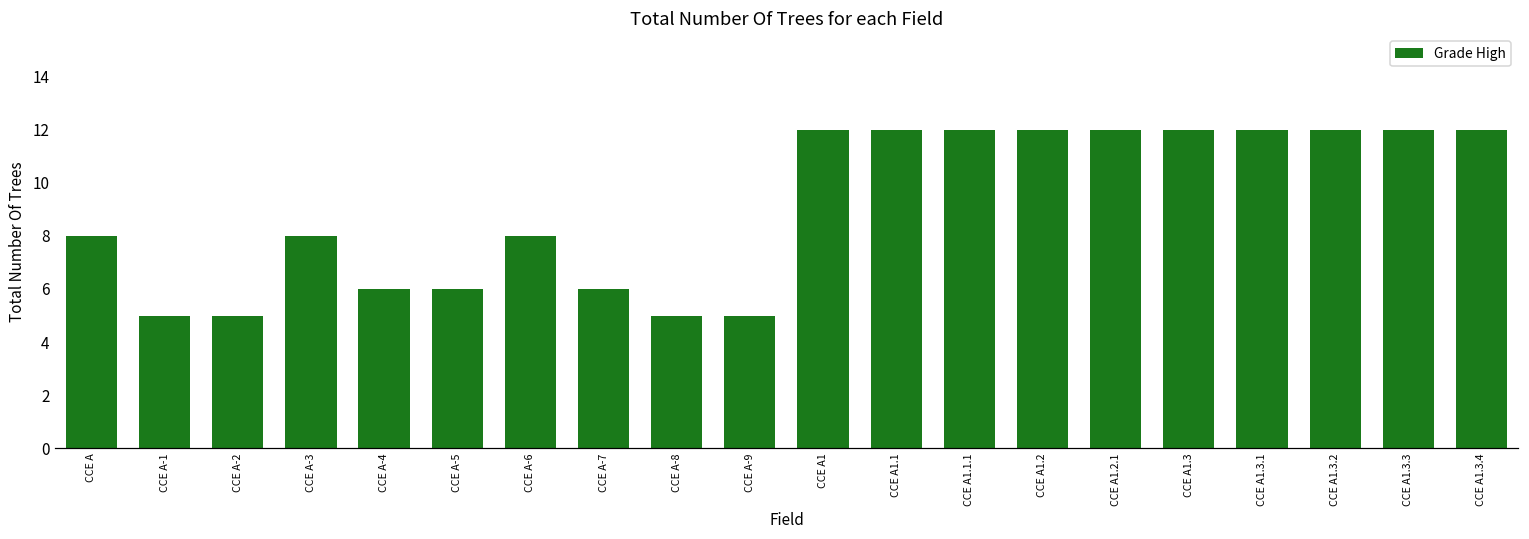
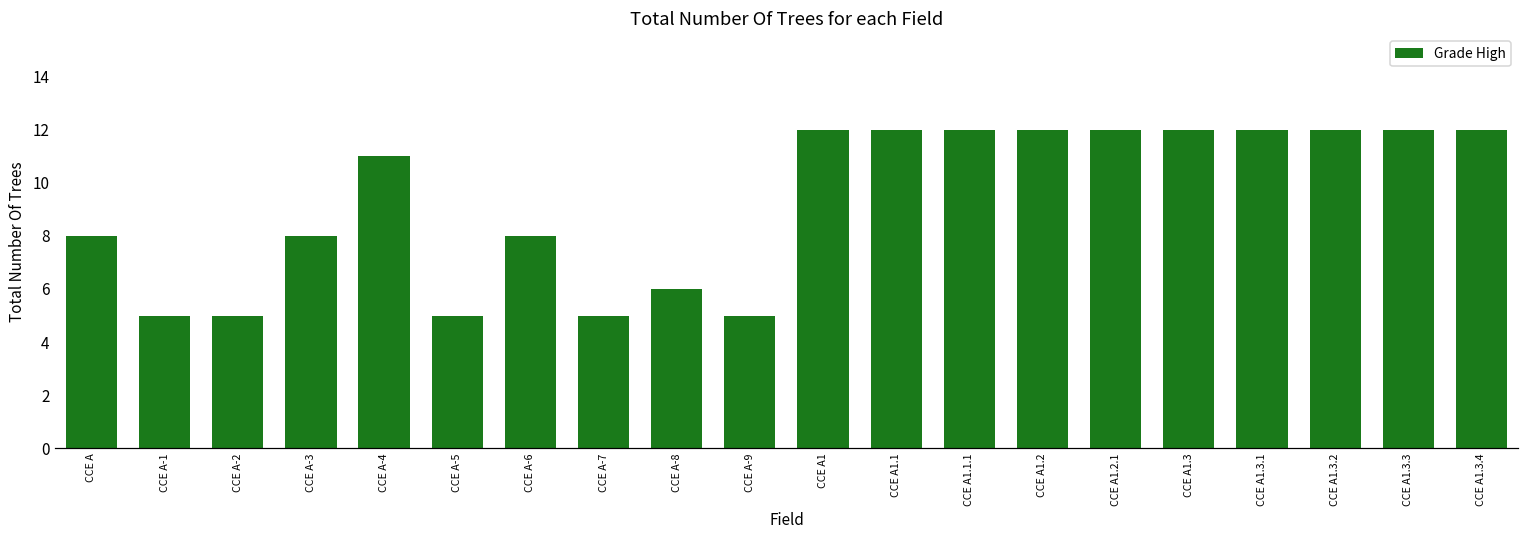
  {
    "CCE A": 8,
    "CCE A-1": 5,
    "CCE A-2": 5,
    "CCE A-3": 8,
-   "CCE A-4": 6,
-   "CCE A-5": 6,
+   "CCE A-4": 11,
+   "CCE A-5": 5,
    "CCE A-6": 8,
-   "CCE A-7": 6,
-   "CCE A-8": 5,
+   "CCE A-7": 5,
+   "CCE A-8": 6,
    "CCE A-9": 5,
    "CCE A1": 12,
    "CCE A1.1": 12,
    "CCE A1.1.1": 12,
    "CCE A1.2": 12,
    "CCE A1.2.1": 12,
    "CCE A1.3": 12,
    "CCE A1.3.1": 12,
    "CCE A1.3.2": 12,
    "CCE A1.3.3": 12,
    "CCE A1.3.4": 12
  }
